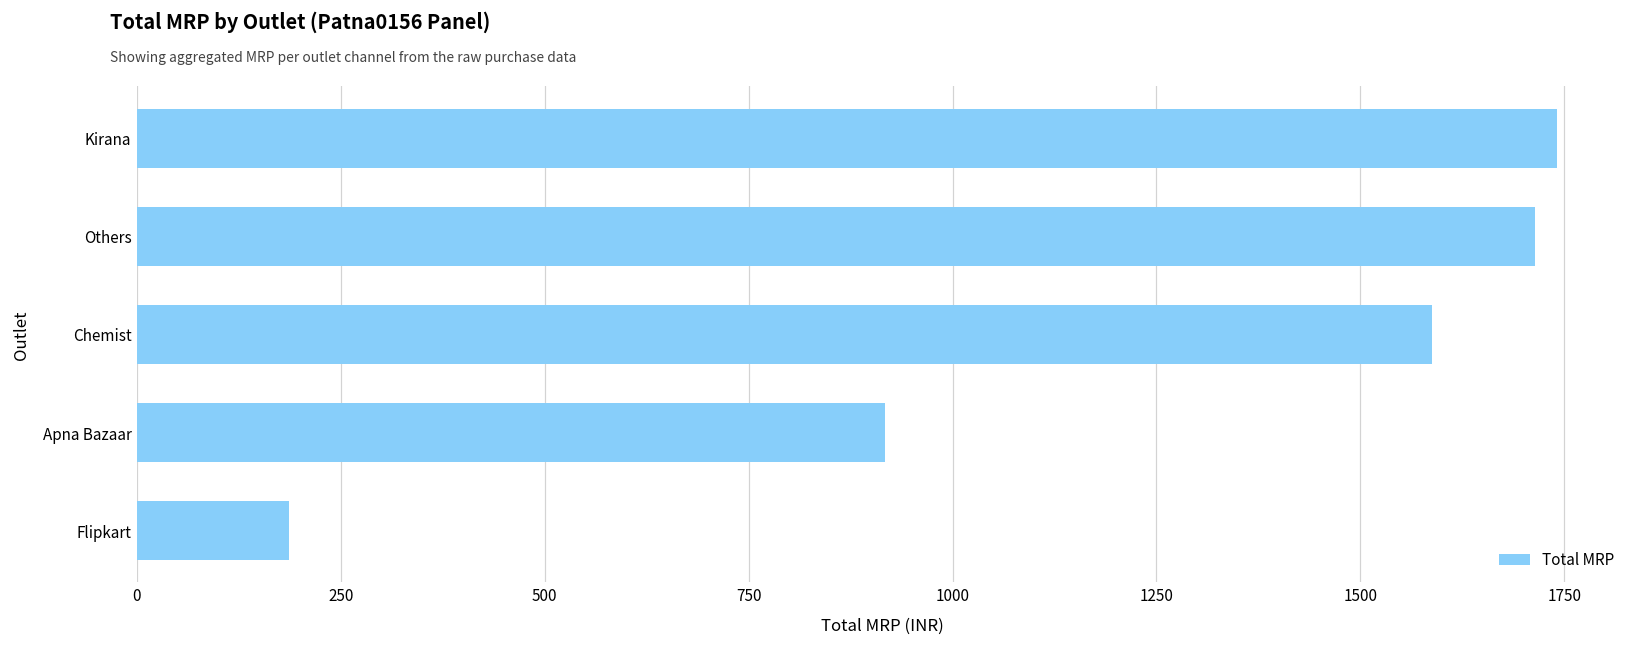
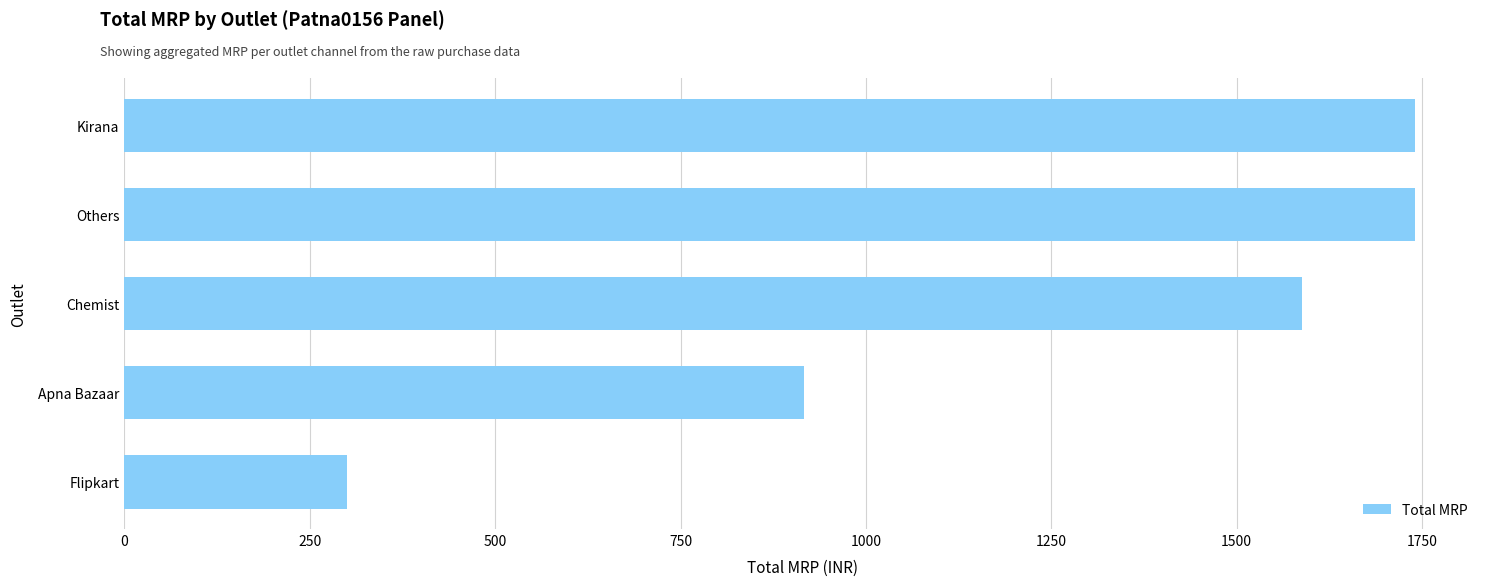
  {
    "Kirana": 1740,
-   "Others": 1710,
+   "Others": 1740,
    "Chemist": 1590,
    "Apna Bazaar": 920,
-   "Flipkart": 190
+   "Flipkart": 300
  }
